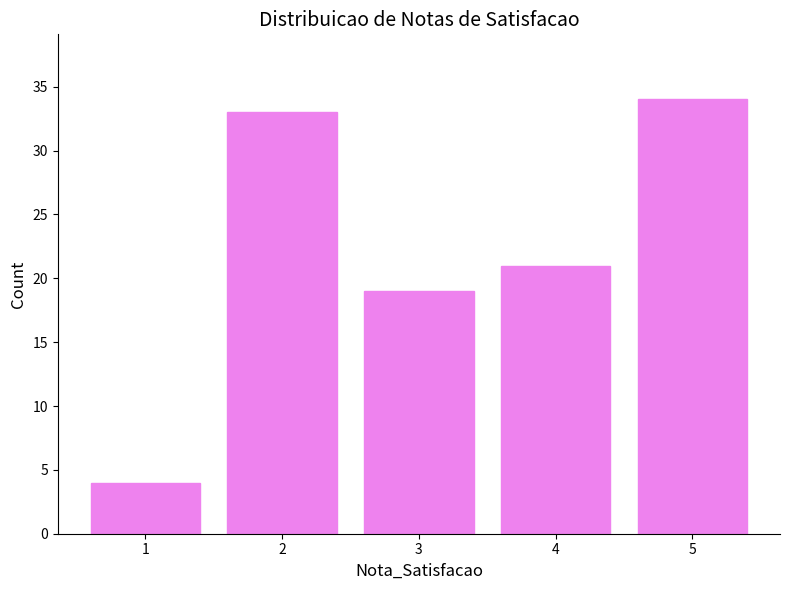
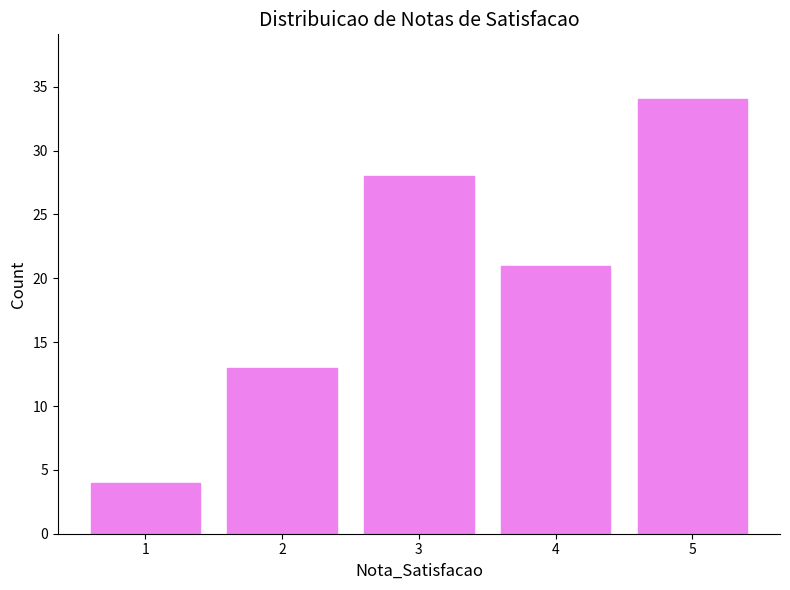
  {
    "1": 4,
-   "2": 33,
-   "3": 19,
+   "2": 13,
+   "3": 28,
    "4": 21,
    "5": 34
  }
